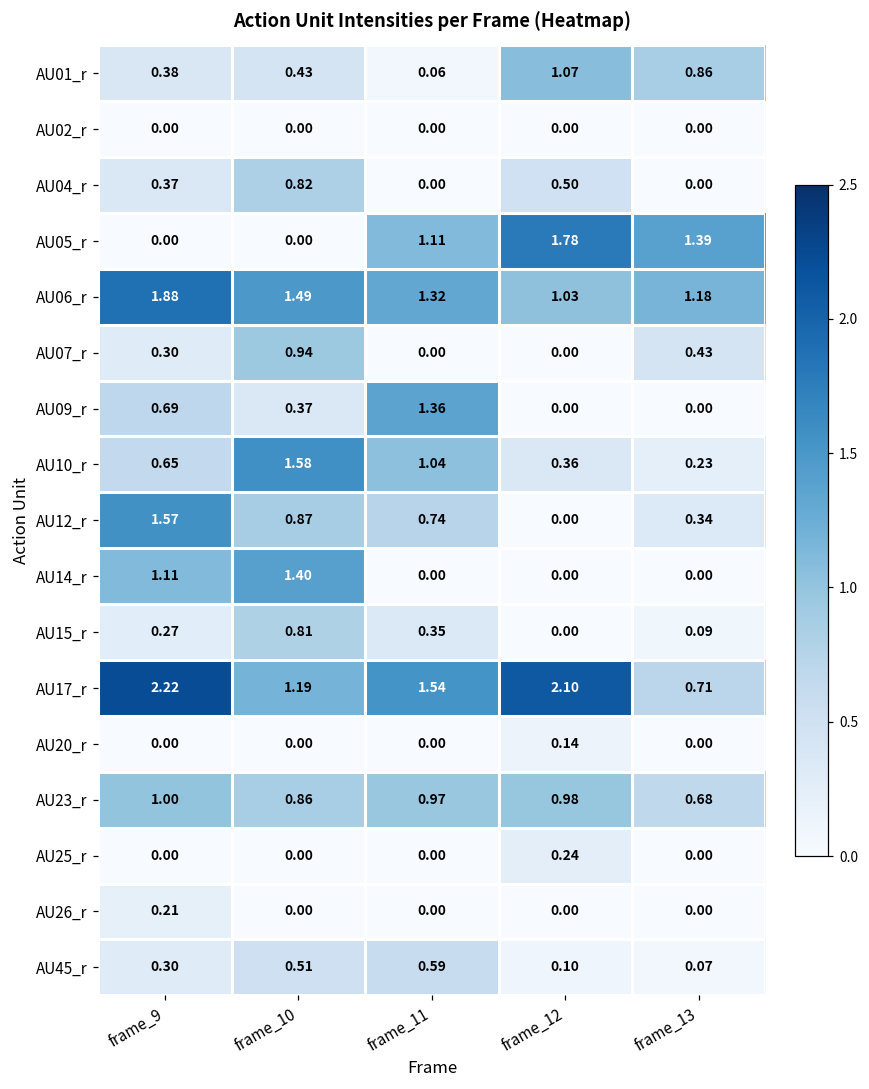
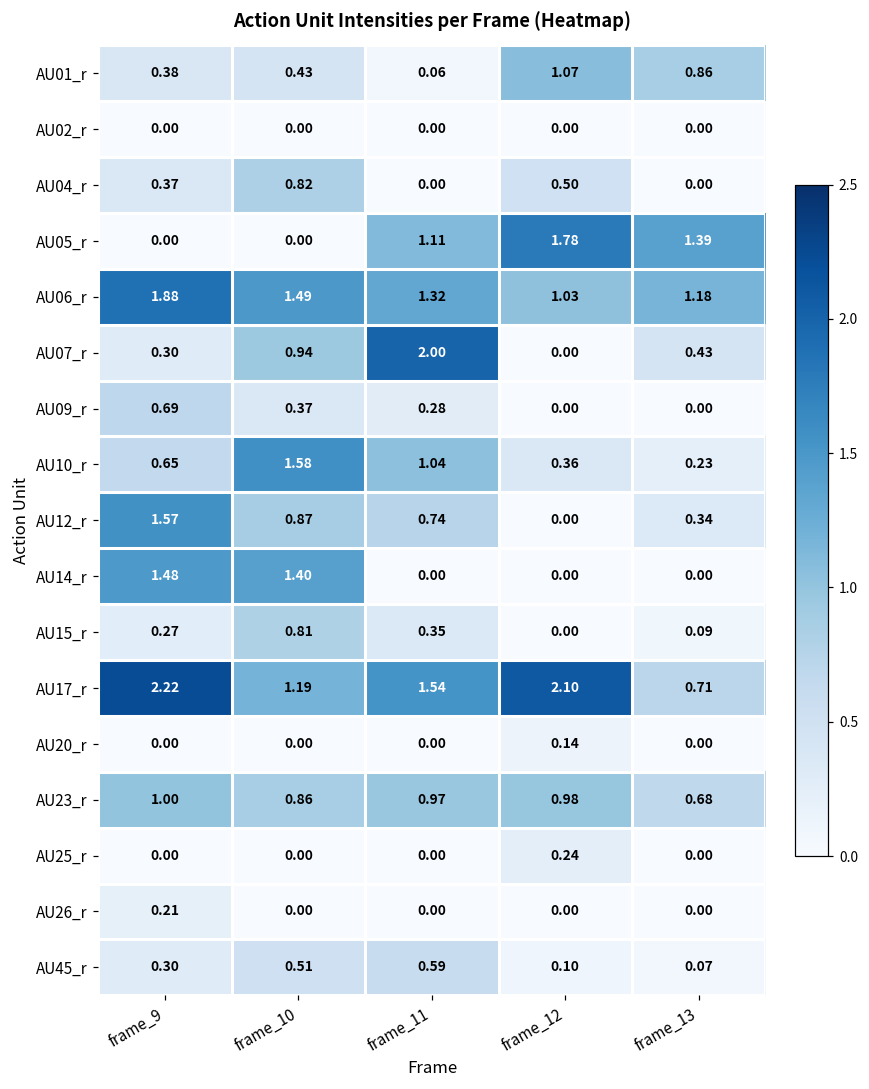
  {
    "AU01_r": {
      "frame_9": 0.38,
      "frame_10": 0.43,
      "frame_11": 0.06,
      "frame_12": 1.07,
      "frame_13": 0.86
    },
    "AU02_r": {
      "frame_9": 0.00,
      "frame_10": 0.00,
      "frame_11": 0.00,
      "frame_12": 0.00,
      "frame_13": 0.00
    },
    "AU04_r": {
      "frame_9": 0.37,
      "frame_10": 0.82,
      "frame_11": 0.00,
      "frame_12": 0.50,
      "frame_13": 0.00
    },
    "AU05_r": {
      "frame_9": 0.00,
      "frame_10": 0.00,
      "frame_11": 1.11,
      "frame_12": 1.78,
      "frame_13": 1.39
    },
    "AU06_r": {
      "frame_9": 1.88,
      "frame_10": 1.49,
      "frame_11": 1.32,
      "frame_12": 1.03,
      "frame_13": 1.18
    },
    "AU07_r": {
      "frame_9": 0.30,
      "frame_10": 0.94,
-     "frame_11": 0.00,
+     "frame_11": 2.00,
      "frame_12": 0.00,
      "frame_13": 0.43
    },
    "AU09_r": {
      "frame_9": 0.69,
      "frame_10": 0.37,
-     "frame_11": 1.36,
+     "frame_11": 0.28,
      "frame_12": 0.00,
      "frame_13": 0.00
    },
    "AU10_r": {
      "frame_9": 0.65,
      "frame_10": 1.58,
      "frame_11": 1.04,
      "frame_12": 0.36,
      "frame_13": 0.23
    },
    "AU12_r": {
      "frame_9": 1.57,
      "frame_10": 0.87,
      "frame_11": 0.74,
      "frame_12": 0.00,
      "frame_13": 0.34
    },
    "AU14_r": {
-     "frame_9": 1.11,
+     "frame_9": 1.48,
      "frame_10": 1.40,
      "frame_11": 0.00,
      "frame_12": 0.00,
      "frame_13": 0.00
    },
    "AU15_r": {
      "frame_9": 0.27,
      "frame_10": 0.81,
      "frame_11": 0.35,
      "frame_12": 0.00,
      "frame_13": 0.09
    },
    "AU17_r": {
      "frame_9": 2.22,
      "frame_10": 1.19,
      "frame_11": 1.54,
      "frame_12": 2.10,
      "frame_13": 0.71
    },
    "AU20_r": {
      "frame_9": 0.00,
      "frame_10": 0.00,
      "frame_11": 0.00,
      "frame_12": 0.14,
      "frame_13": 0.00
    },
    "AU23_r": {
      "frame_9": 1.00,
      "frame_10": 0.86,
      "frame_11": 0.97,
      "frame_12": 0.98,
      "frame_13": 0.68
    },
    "AU25_r": {
      "frame_9": 0.00,
      "frame_10": 0.00,
      "frame_11": 0.00,
      "frame_12": 0.24,
      "frame_13": 0.00
    },
    "AU26_r": {
      "frame_9": 0.21,
      "frame_10": 0.00,
      "frame_11": 0.00,
      "frame_12": 0.00,
      "frame_13": 0.00
    },
    "AU45_r": {
      "frame_9": 0.30,
      "frame_10": 0.51,
      "frame_11": 0.59,
      "frame_12": 0.10,
      "frame_13": 0.07
    }
  }
